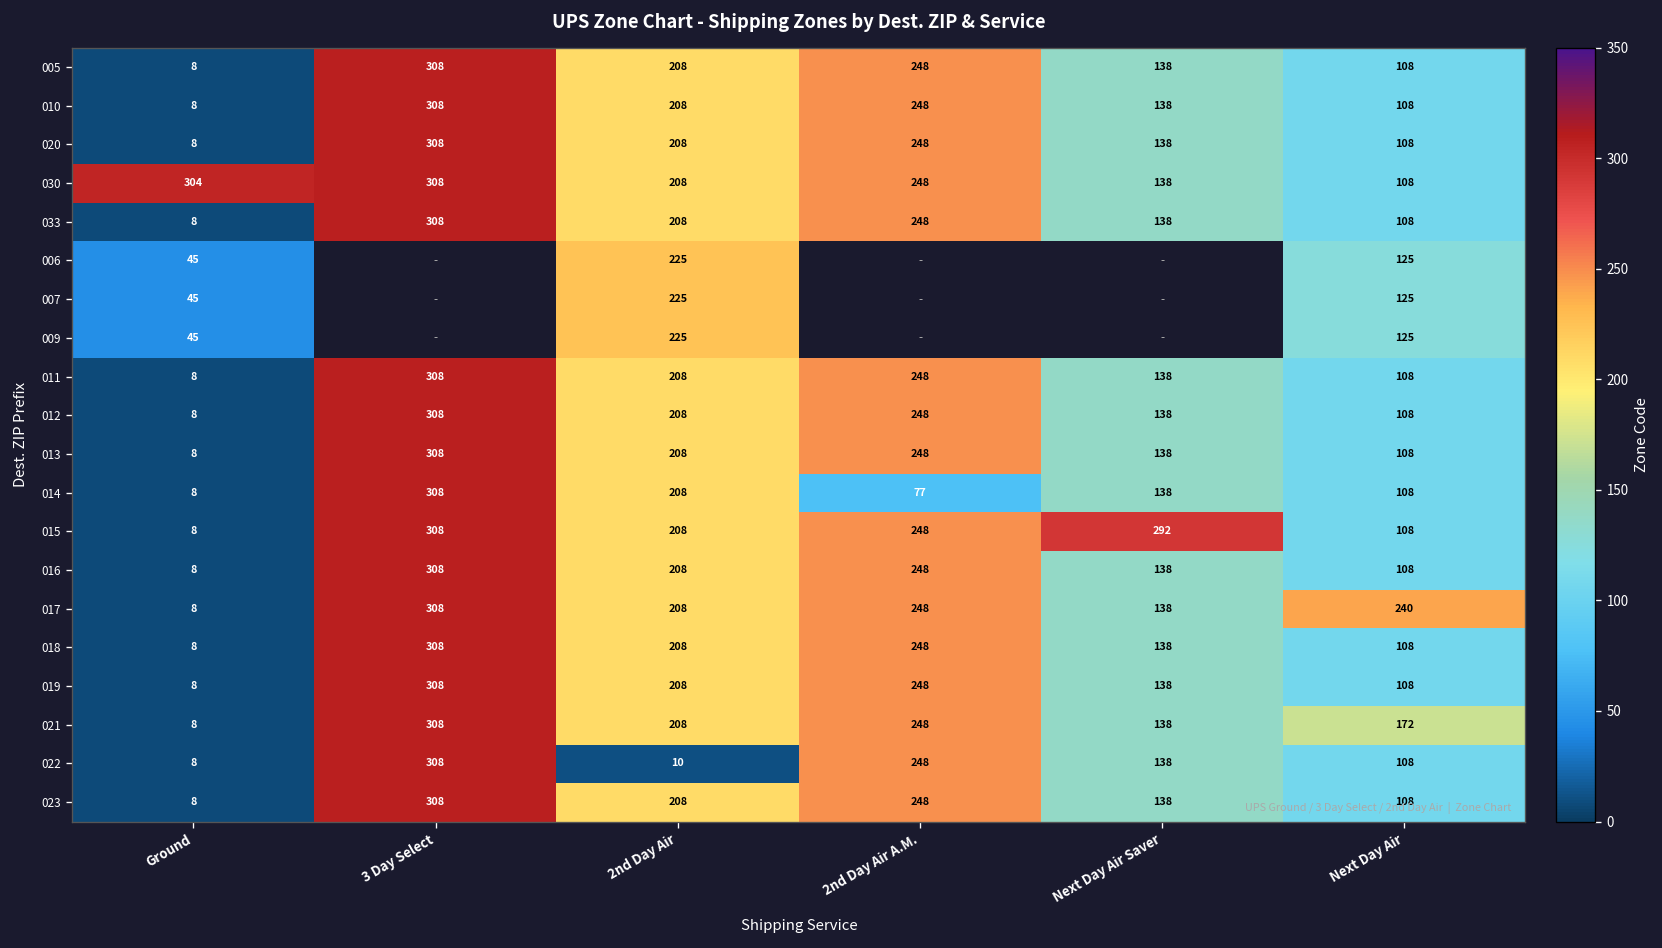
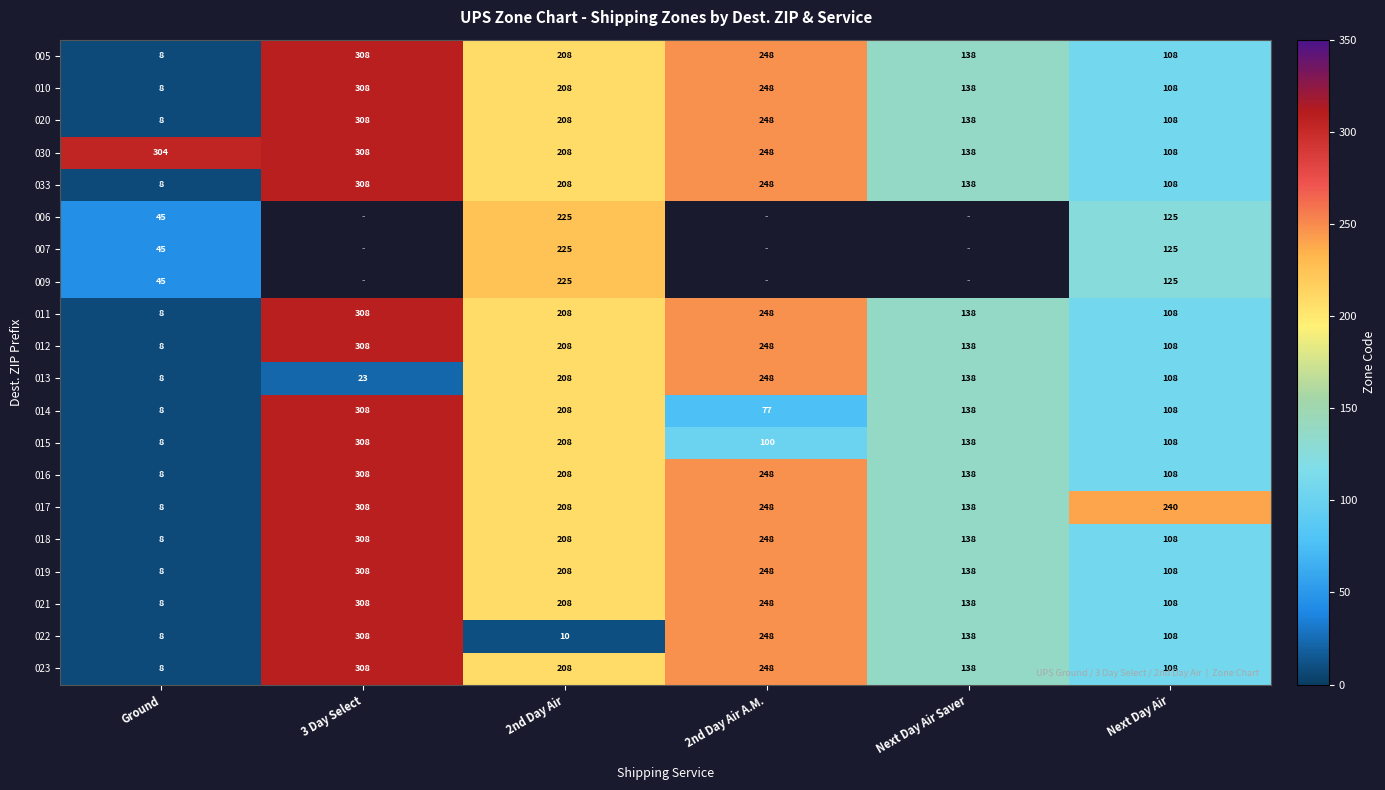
  {
    "005": {
      "Ground": 8,
      "3 Day Select": 308,
      "2nd Day Air": 208,
      "2nd Day Air A.M.": 248,
      "Next Day Air Saver": 138,
      "Next Day Air": 108
    },
    "010": {
      "Ground": 8,
      "3 Day Select": 308,
      "2nd Day Air": 208,
      "2nd Day Air A.M.": 248,
      "Next Day Air Saver": 138,
      "Next Day Air": 108
    },
    "020": {
      "Ground": 8,
      "3 Day Select": 308,
      "2nd Day Air": 208,
      "2nd Day Air A.M.": 248,
      "Next Day Air Saver": 138,
      "Next Day Air": 108
    },
    "030": {
      "Ground": 304,
      "3 Day Select": 308,
      "2nd Day Air": 208,
      "2nd Day Air A.M.": 248,
      "Next Day Air Saver": 138,
      "Next Day Air": 108
    },
    "033": {
      "Ground": 8,
      "3 Day Select": 308,
      "2nd Day Air": 208,
      "2nd Day Air A.M.": 248,
      "Next Day Air Saver": 138,
      "Next Day Air": 108
    },
    "006": {
      "Ground": 45,
      "2nd Day Air": 225,
      "Next Day Air": 125
    },
    "007": {
      "Ground": 45,
      "2nd Day Air": 225,
      "Next Day Air": 125
    },
    "009": {
      "Ground": 45,
      "2nd Day Air": 225,
      "Next Day Air": 125
    },
    "011": {
      "Ground": 8,
      "3 Day Select": 308,
      "2nd Day Air": 208,
      "2nd Day Air A.M.": 248,
      "Next Day Air Saver": 138,
      "Next Day Air": 108
    },
    "012": {
      "Ground": 8,
      "3 Day Select": 308,
      "2nd Day Air": 208,
      "2nd Day Air A.M.": 248,
      "Next Day Air Saver": 138,
      "Next Day Air": 108
    },
    "013": {
      "Ground": 8,
-     "3 Day Select": 308,
+     "3 Day Select": 23,
      "2nd Day Air": 208,
      "2nd Day Air A.M.": 248,
      "Next Day Air Saver": 138,
      "Next Day Air": 108
    },
    "014": {
      "Ground": 8,
      "3 Day Select": 308,
      "2nd Day Air": 208,
      "2nd Day Air A.M.": 77,
      "Next Day Air Saver": 138,
      "Next Day Air": 108
    },
    "015": {
      "Ground": 8,
      "3 Day Select": 308,
      "2nd Day Air": 208,
-     "2nd Day Air A.M.": 248,
-     "Next Day Air Saver": 292,
+     "2nd Day Air A.M.": 100,
+     "Next Day Air Saver": 138,
      "Next Day Air": 108
    },
    "016": {
      "Ground": 8,
      "3 Day Select": 308,
      "2nd Day Air": 208,
      "2nd Day Air A.M.": 248,
      "Next Day Air Saver": 138,
      "Next Day Air": 108
    },
    "017": {
      "Ground": 8,
      "3 Day Select": 308,
      "2nd Day Air": 208,
      "2nd Day Air A.M.": 248,
      "Next Day Air Saver": 138,
      "Next Day Air": 240
    },
    "018": {
      "Ground": 8,
      "3 Day Select": 308,
      "2nd Day Air": 208,
      "2nd Day Air A.M.": 248,
      "Next Day Air Saver": 138,
      "Next Day Air": 108
    },
    "019": {
      "Ground": 8,
      "3 Day Select": 308,
      "2nd Day Air": 208,
      "2nd Day Air A.M.": 248,
      "Next Day Air Saver": 138,
      "Next Day Air": 108
    },
    "021": {
      "Ground": 8,
      "3 Day Select": 308,
      "2nd Day Air": 208,
      "2nd Day Air A.M.": 248,
      "Next Day Air Saver": 138,
-     "Next Day Air": 172
+     "Next Day Air": 108
    },
    "022": {
      "Ground": 8,
      "3 Day Select": 308,
      "2nd Day Air": 10,
      "2nd Day Air A.M.": 248,
      "Next Day Air Saver": 138,
      "Next Day Air": 108
    },
    "023": {
      "Ground": 8,
      "3 Day Select": 308,
      "2nd Day Air": 208,
      "2nd Day Air A.M.": 248,
      "Next Day Air Saver": 138
    }
  }
